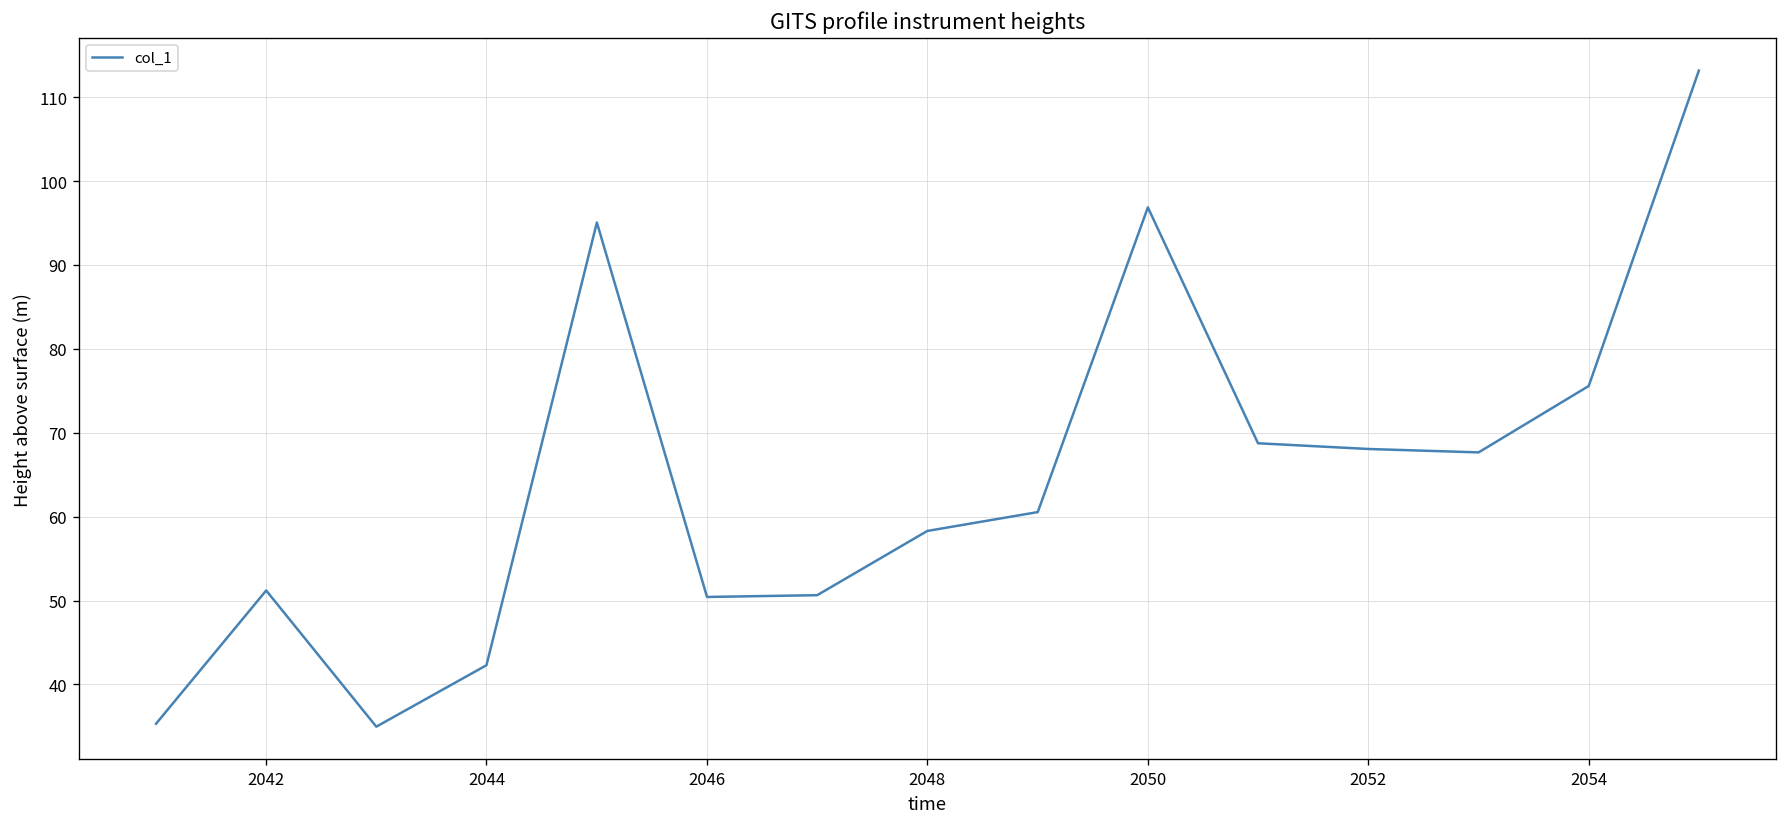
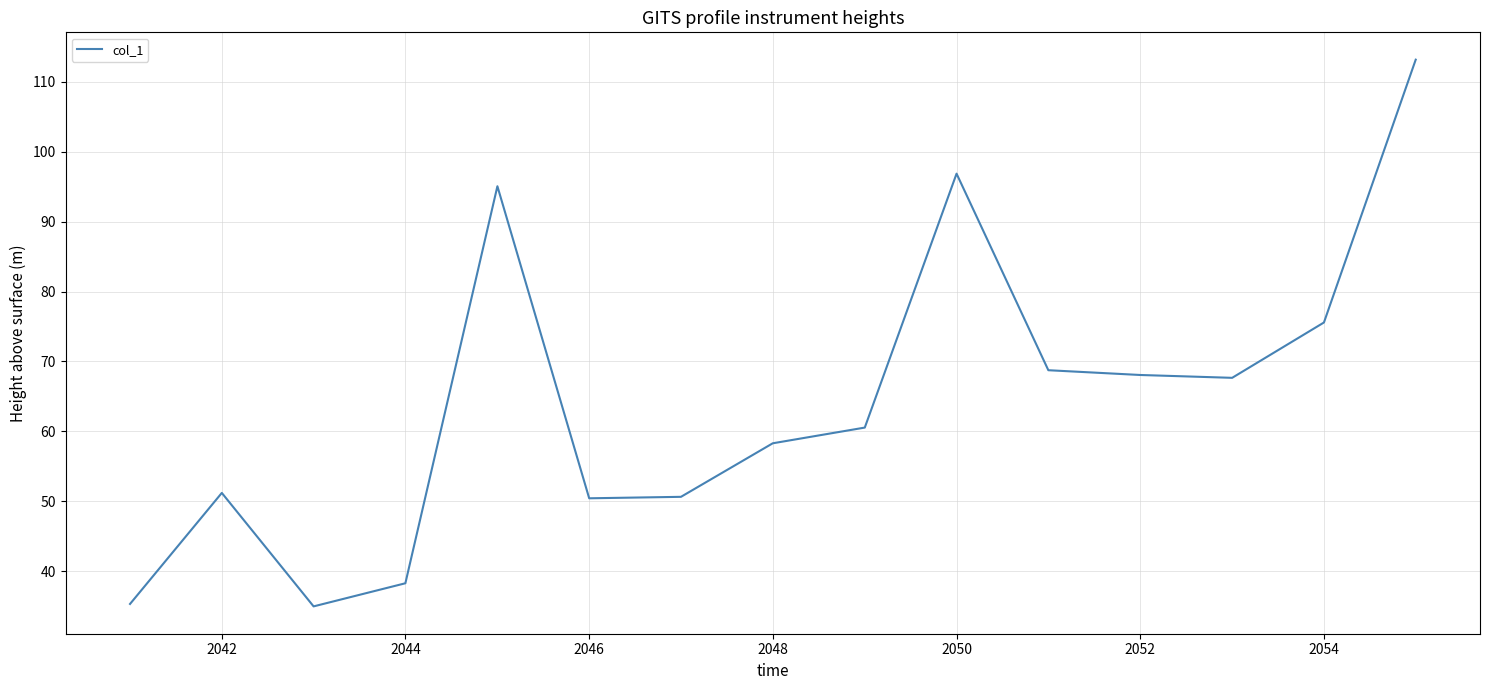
  {
    "2042": 51,
-   "2044": 42,
+   "2044": 38,
    "2046": 50,
    "2048": 58,
    "2050": 97,
    "2052": 68,
    "2054": 76
  }
